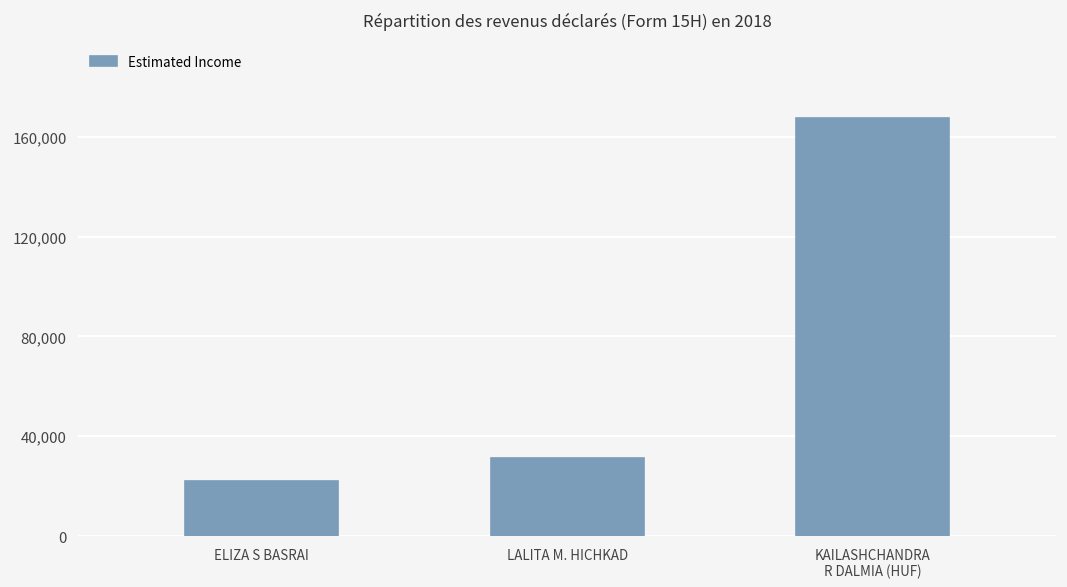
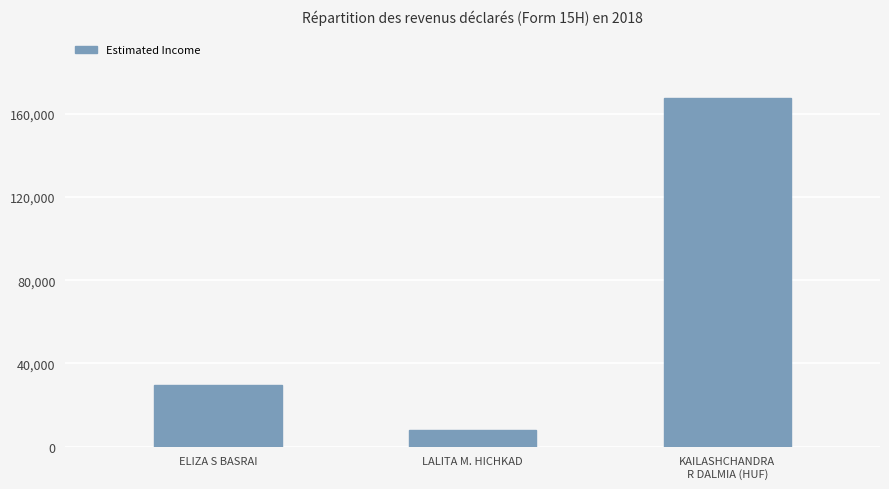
  {
-   "ELIZA S BASRAI": "22,000",
-   "LALITA M. HICHKAD": "31,000",
+   "ELIZA S BASRAI": "30,000",
+   "LALITA M. HICHKAD": "8,000",
    "KAILASHCHANDRA R DALMIA (HUF)": "168,000"
  }
